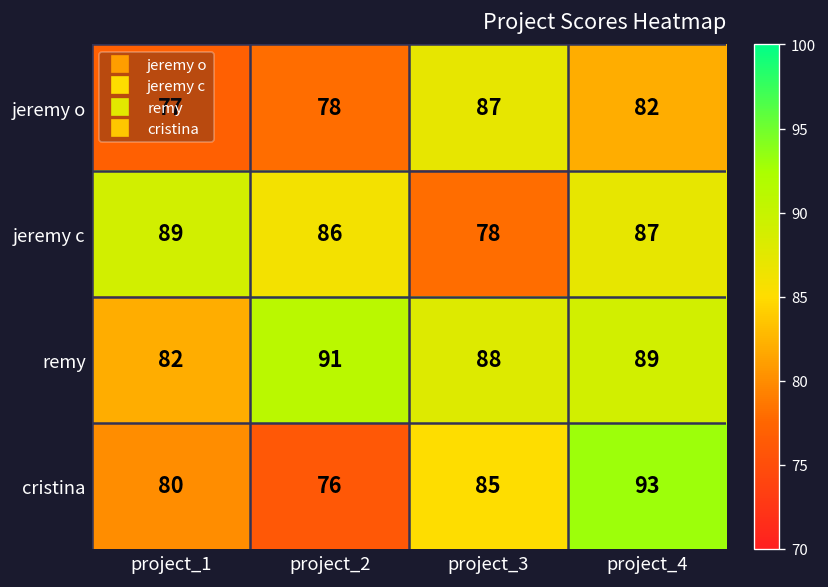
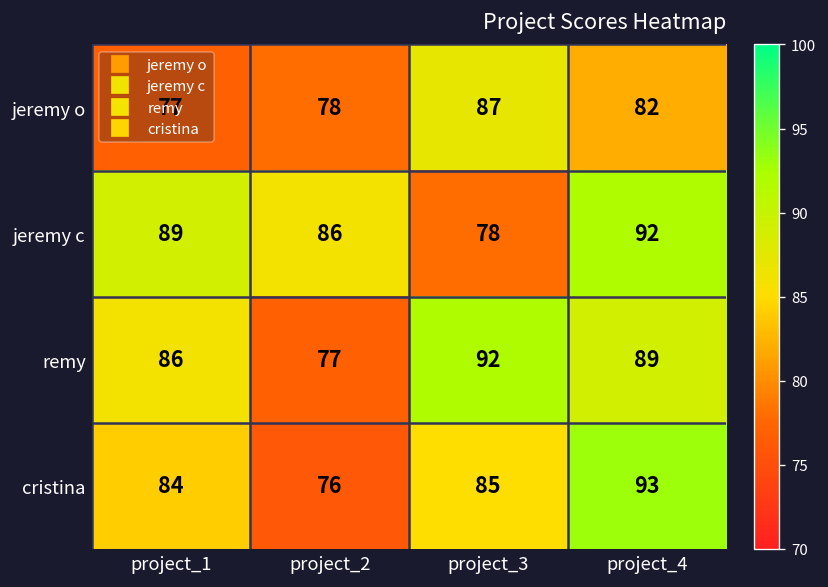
  {
    "jeremy o": {
      "project_2": 78,
      "project_3": 87,
      "project_4": 82
    },
    "jeremy c": {
      "project_1": 89,
      "project_2": 86,
      "project_3": 78,
-     "project_4": 87
+     "project_4": 92
    },
    "remy": {
-     "project_1": 82,
-     "project_2": 91,
-     "project_3": 88,
+     "project_1": 86,
+     "project_2": 77,
+     "project_3": 92,
      "project_4": 89
    },
    "cristina": {
-     "project_1": 80,
+     "project_1": 84,
      "project_2": 76,
      "project_3": 85,
      "project_4": 93
    }
  }
